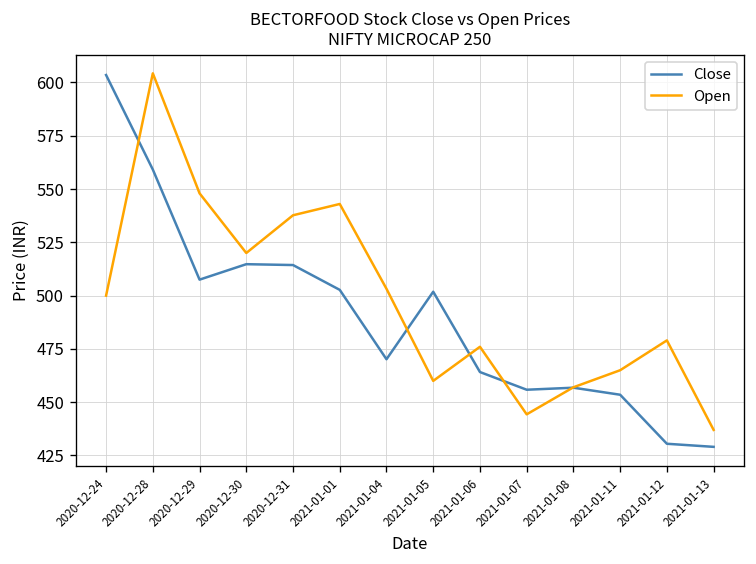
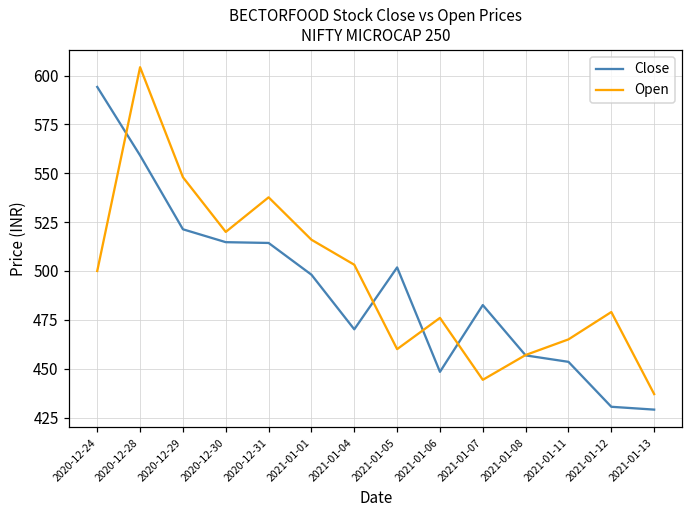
  {
    "Close": {
-     "2020-12-24": 604,
+     "2020-12-24": 594,
      "2020-12-28": 559,
-     "2020-12-29": 508,
+     "2020-12-29": 521,
      "2020-12-30": 515,
      "2020-12-31": 514,
-     "2021-01-01": 503,
+     "2021-01-01": 498,
      "2021-01-04": 470,
      "2021-01-05": 502,
-     "2021-01-06": 464,
-     "2021-01-07": 456,
+     "2021-01-06": 448,
+     "2021-01-07": 483,
      "2021-01-11": 454,
      "2021-01-12": 431,
      "2021-01-13": 429
    },
    "Open": {
      "2020-12-24": 500,
      "2020-12-28": 604,
      "2020-12-29": 548,
      "2020-12-30": 520,
      "2020-12-31": 538,
-     "2021-01-01": 543,
+     "2021-01-01": 516,
      "2021-01-04": 503,
      "2021-01-05": 460,
      "2021-01-06": 476,
      "2021-01-07": 444,
      "2021-01-11": 465,
      "2021-01-12": 479,
      "2021-01-13": 437
    }
  }
